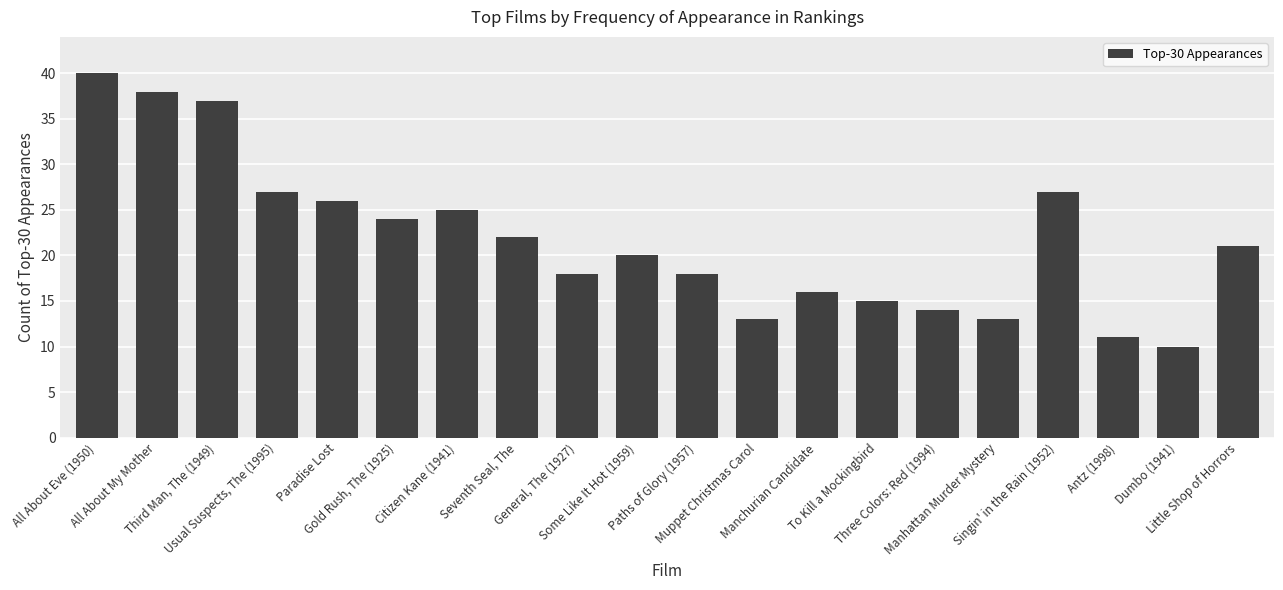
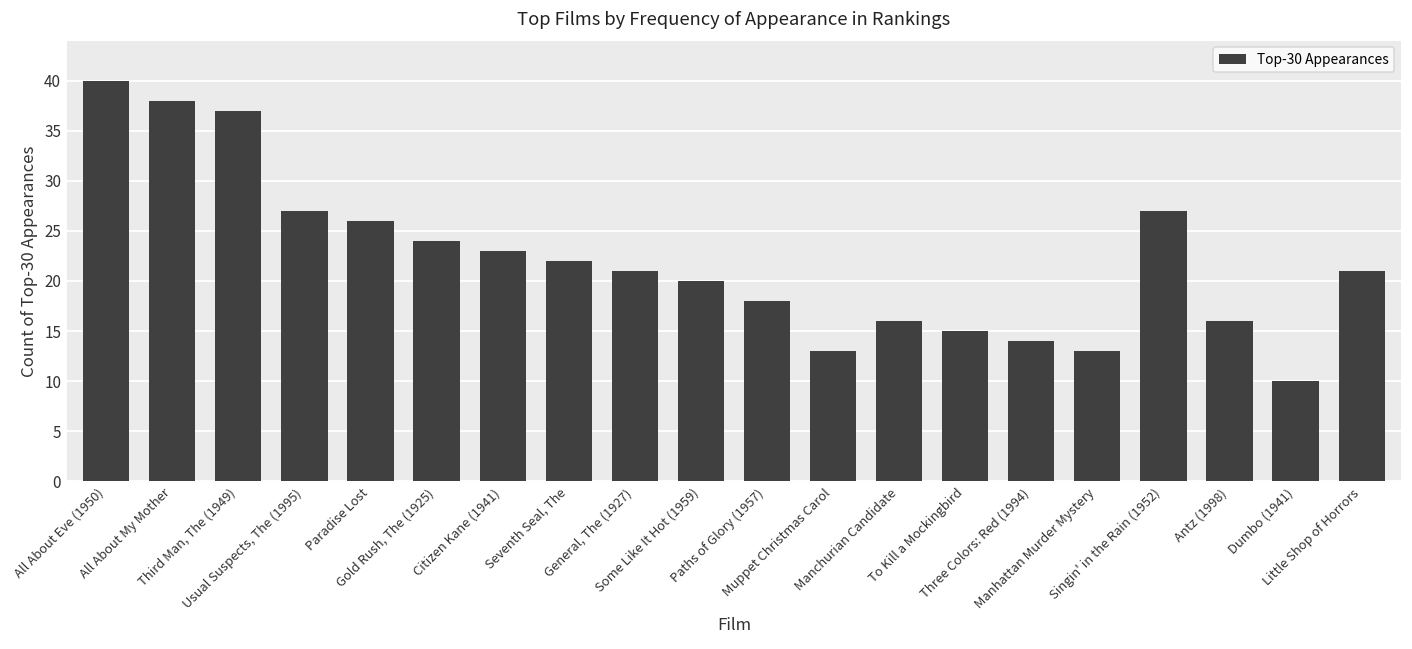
  {
    "All About Eve (1950)": 40,
    "All About My Mother": 38,
    "Third Man, The (1949)": 37,
    "Usual Suspects, The (1995)": 27,
    "Paradise Lost": 26,
    "Gold Rush, The (1925)": 24,
-   "Citizen Kane (1941)": 25,
+   "Citizen Kane (1941)": 23,
    "Seventh Seal, The": 22,
-   "General, The (1927)": 18,
+   "General, The (1927)": 21,
    "Some Like It Hot (1959)": 20,
    "Paths of Glory (1957)": 18,
    "Muppet Christmas Carol": 13,
    "Manchurian Candidate": 16,
    "To Kill a Mockingbird": 15,
    "Three Colors: Red (1994)": 14,
    "Manhattan Murder Mystery": 13,
    "Singin' in the Rain (1952)": 27,
-   "Antz (1998)": 11,
+   "Antz (1998)": 16,
    "Dumbo (1941)": 10,
    "Little Shop of Horrors": 21
  }
